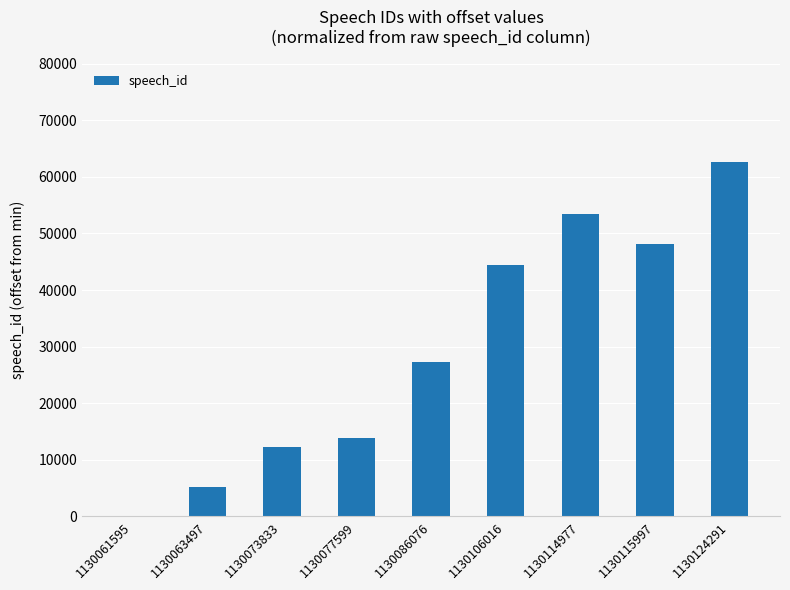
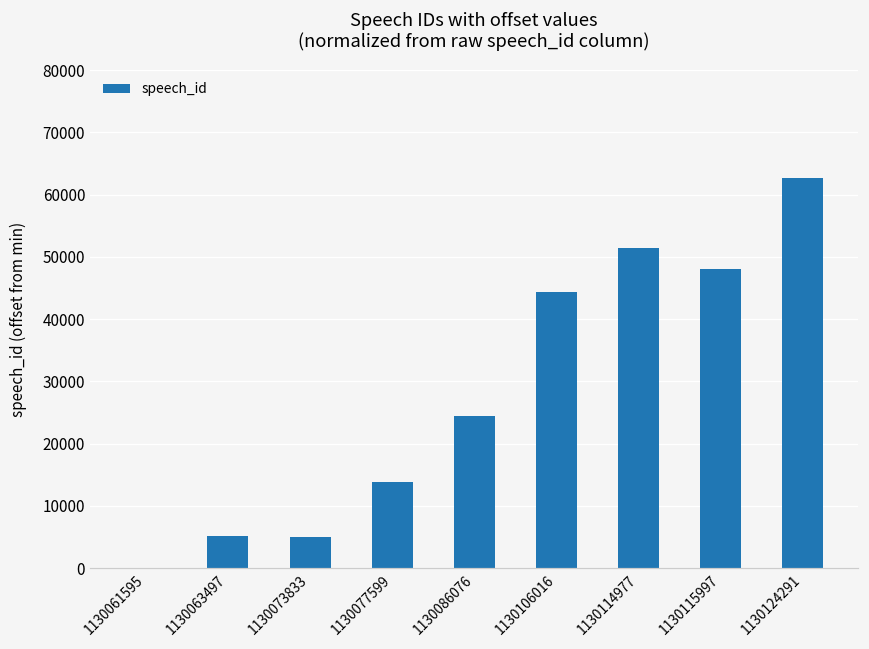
  {
    "1130061595": 0,
    "1130063497": 5000,
-   "1130073833": 12000,
+   "1130073833": 5000,
    "1130077599": 14000,
-   "1130086076": 27000,
+   "1130086076": 24000,
    "1130106016": 44000,
-   "1130114977": 53000,
+   "1130114977": 51000,
    "1130115997": 48000,
    "1130124291": 63000
  }
